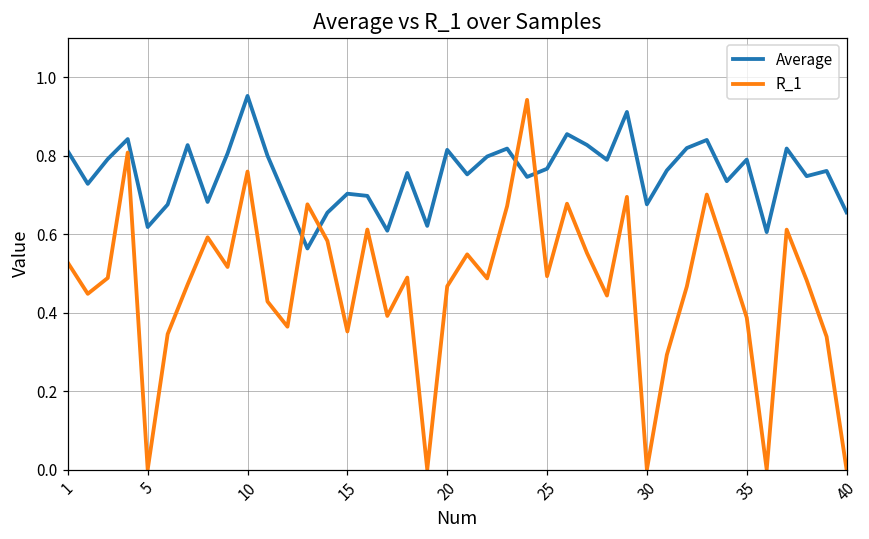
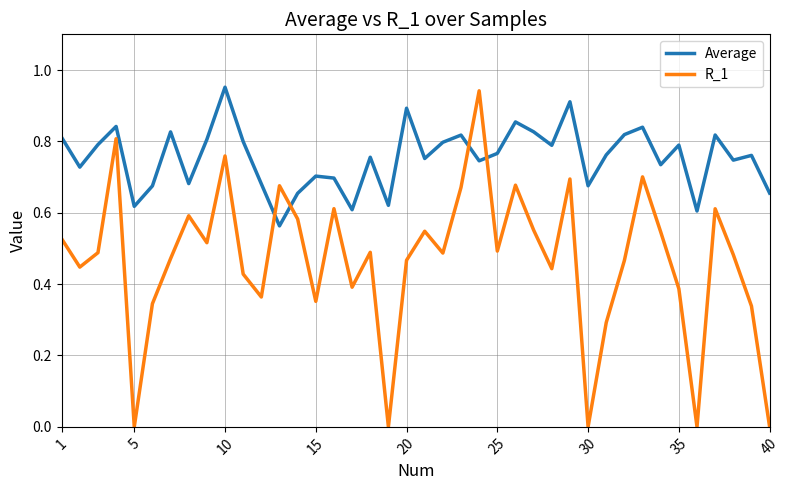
  {
    "Average": {
      "1": 0.81,
      "5": 0.62,
      "10": 0.95,
      "15": 0.70,
-     "20": 0.81,
+     "20": 0.89,
      "25": 0.77,
      "30": 0.68,
      "35": 0.79,
      "40": 0.66
    },
    "R_1": {
      "1": 0.53,
      "5": 0.00,
      "10": 0.76,
      "15": 0.35,
      "20": 0.47,
      "25": 0.49,
      "30": 0.00,
      "35": 0.39,
      "40": 0.00
    }
  }
